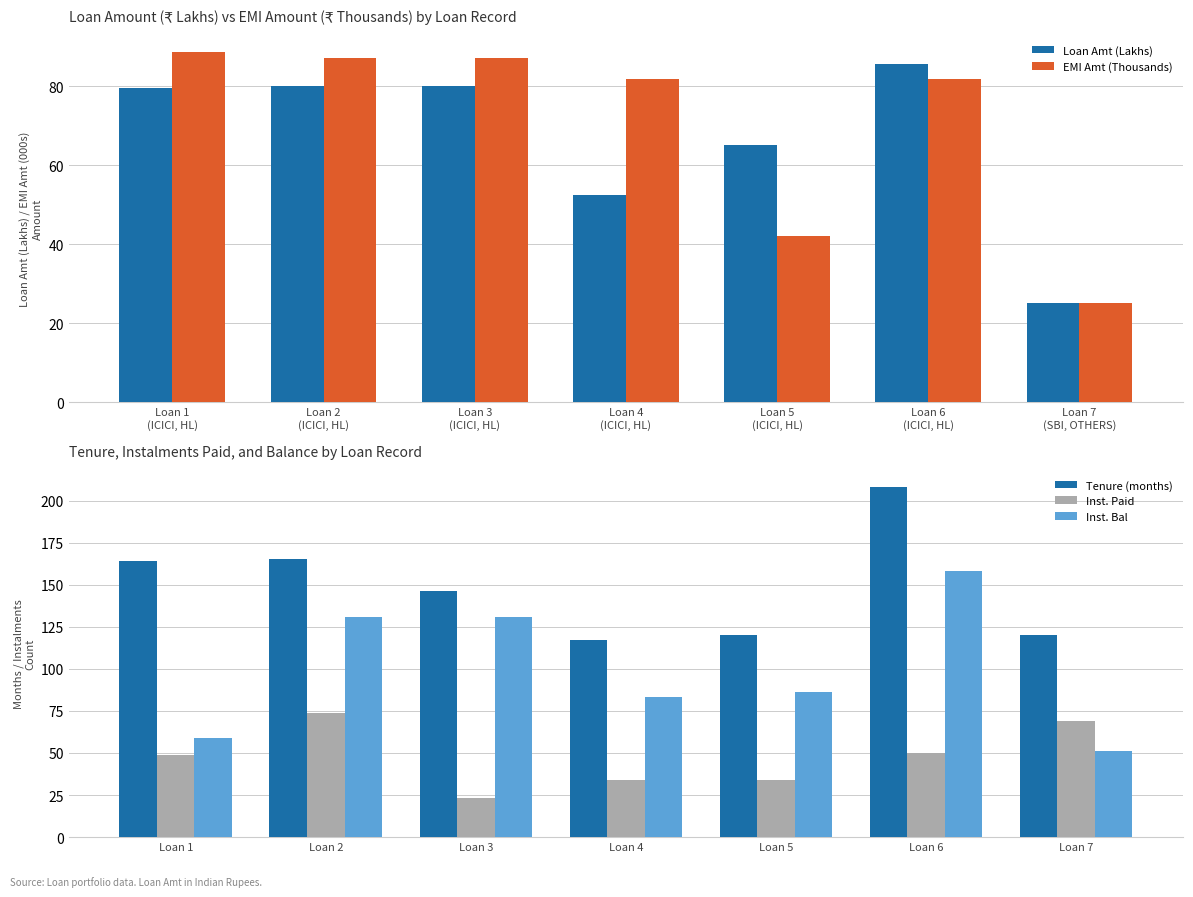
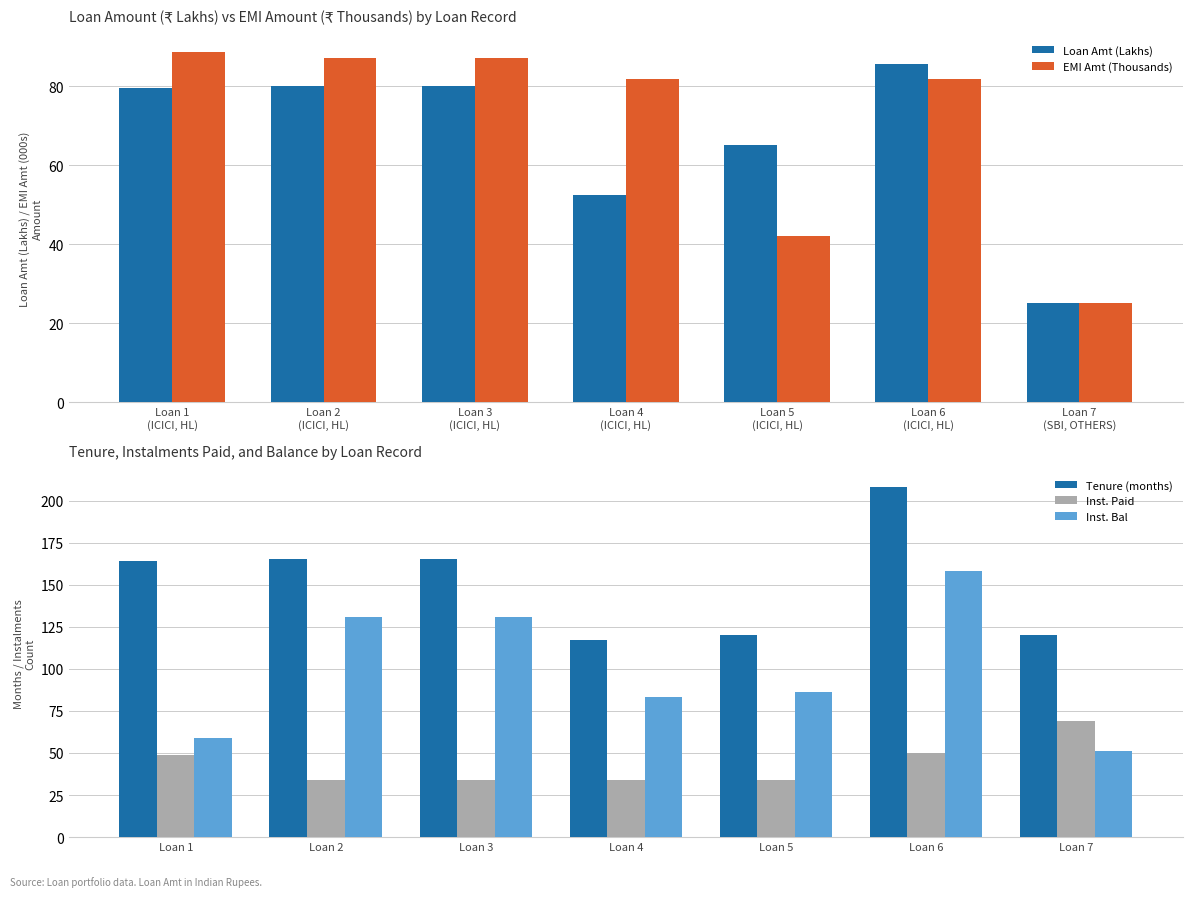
  {
    "Loan Amount (₹ Lakhs) vs EMI Amount (₹ Thousands) by Loan Record": {
      "Loan Amt (Lakhs)": {
        "Loan 1 (ICICI, HL)": 80,
        "Loan 2 (ICICI, HL)": 80,
        "Loan 3 (ICICI, HL)": 80,
        "Loan 4 (ICICI, HL)": 52,
        "Loan 5 (ICICI, HL)": 65,
        "Loan 6 (ICICI, HL)": 86,
        "Loan 7 (SBI, OTHERS)": 25
      },
      "EMI Amt (Thousands)": {
        "Loan 1 (ICICI, HL)": 89,
        "Loan 2 (ICICI, HL)": 87,
        "Loan 3 (ICICI, HL)": 87,
        "Loan 4 (ICICI, HL)": 82,
        "Loan 5 (ICICI, HL)": 42,
        "Loan 6 (ICICI, HL)": 82,
        "Loan 7 (SBI, OTHERS)": 25
      }
    },
    "Tenure, Instalments Paid, and Balance by Loan Record": {
      "Tenure (months)": {
        "Loan 1": 164,
        "Loan 2": 165,
-       "Loan 3": 146,
+       "Loan 3": 165,
        "Loan 4": 117,
        "Loan 5": 120,
        "Loan 6": 208,
        "Loan 7": 120
      },
      "Inst. Paid": {
        "Loan 1": 49,
-       "Loan 2": 74,
-       "Loan 3": 23,
+       "Loan 2": 34,
+       "Loan 3": 34,
        "Loan 4": 34,
        "Loan 5": 34,
        "Loan 6": 50,
        "Loan 7": 69
      },
      "Inst. Bal": {
        "Loan 1": 59,
        "Loan 2": 131,
        "Loan 3": 131,
        "Loan 4": 83,
        "Loan 5": 86,
        "Loan 6": 158,
        "Loan 7": 51
      }
    }
  }
